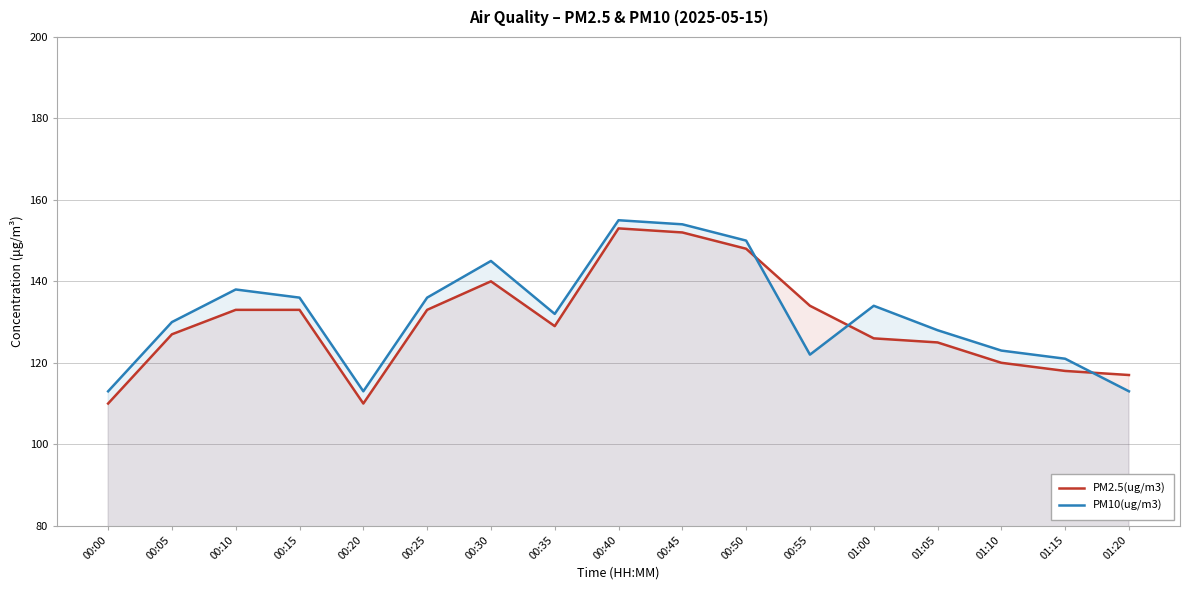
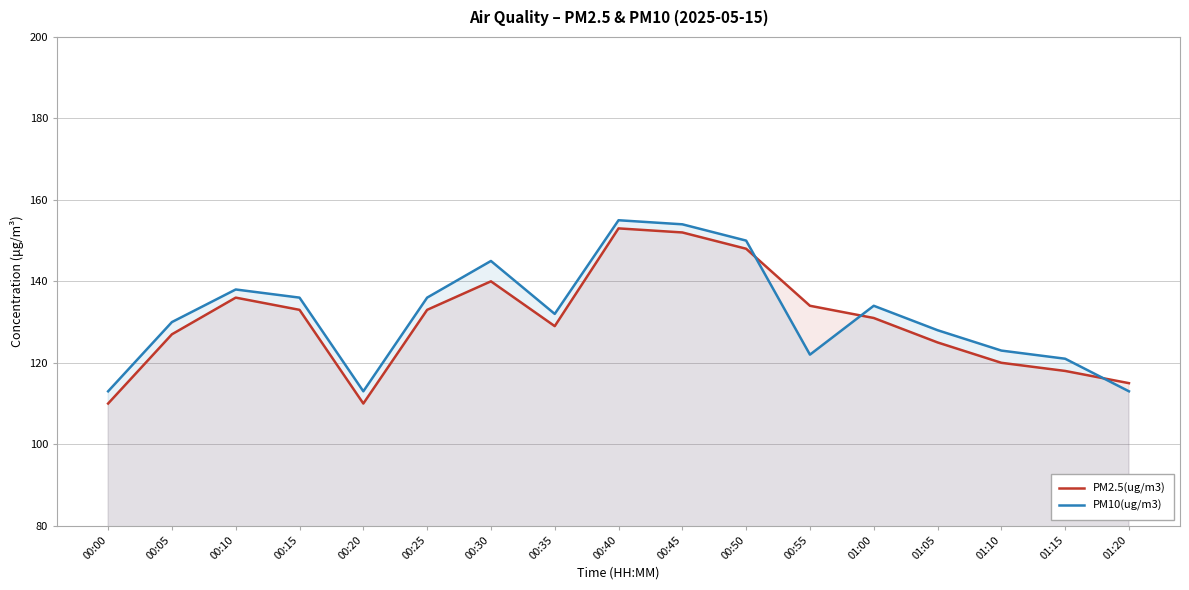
  {
    "PM2.5(ug/m3)": {
      "00:00": 110,
      "00:05": 127,
-     "00:10": 133,
+     "00:10": 136,
      "00:15": 133,
      "00:20": 110,
      "00:25": 133,
      "00:30": 140,
      "00:35": 129,
      "00:40": 153,
      "00:45": 152,
      "00:50": 148,
      "00:55": 134,
-     "01:00": 126,
+     "01:00": 131,
      "01:05": 125,
      "01:10": 120,
      "01:15": 118,
-     "01:20": 117
+     "01:20": 115
    },
    "PM10(ug/m3)": {
      "00:00": 113,
      "00:05": 130,
      "00:10": 138,
      "00:15": 136,
      "00:20": 113,
      "00:25": 136,
      "00:30": 145,
      "00:35": 132,
      "00:40": 155,
      "00:45": 154,
      "00:50": 150,
      "00:55": 122,
      "01:00": 134,
      "01:05": 128,
      "01:10": 123,
      "01:15": 121,
      "01:20": 113
    }
  }
